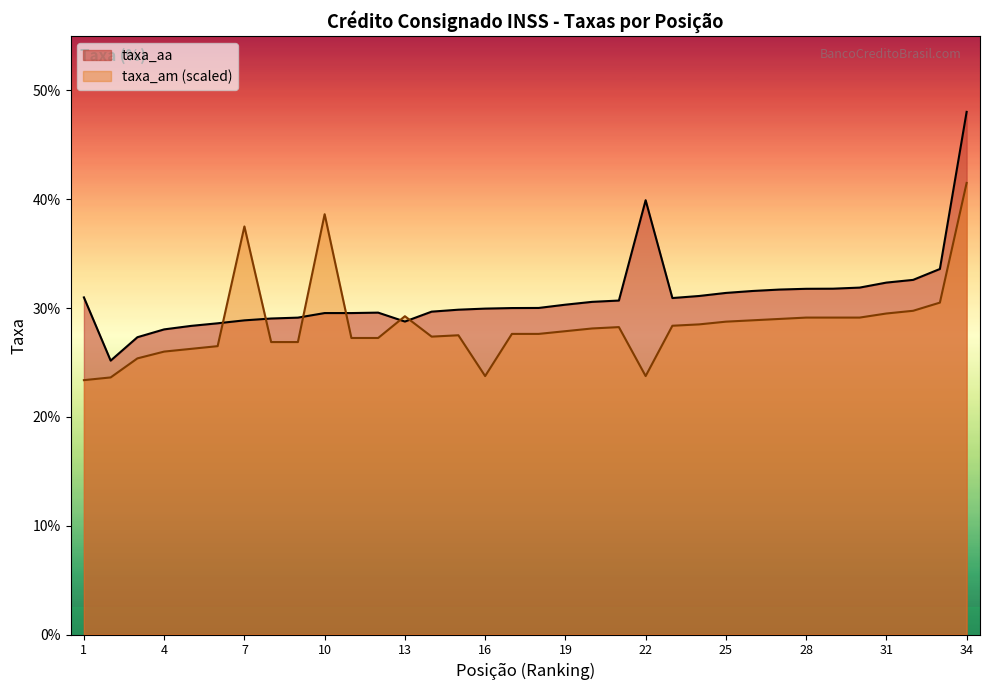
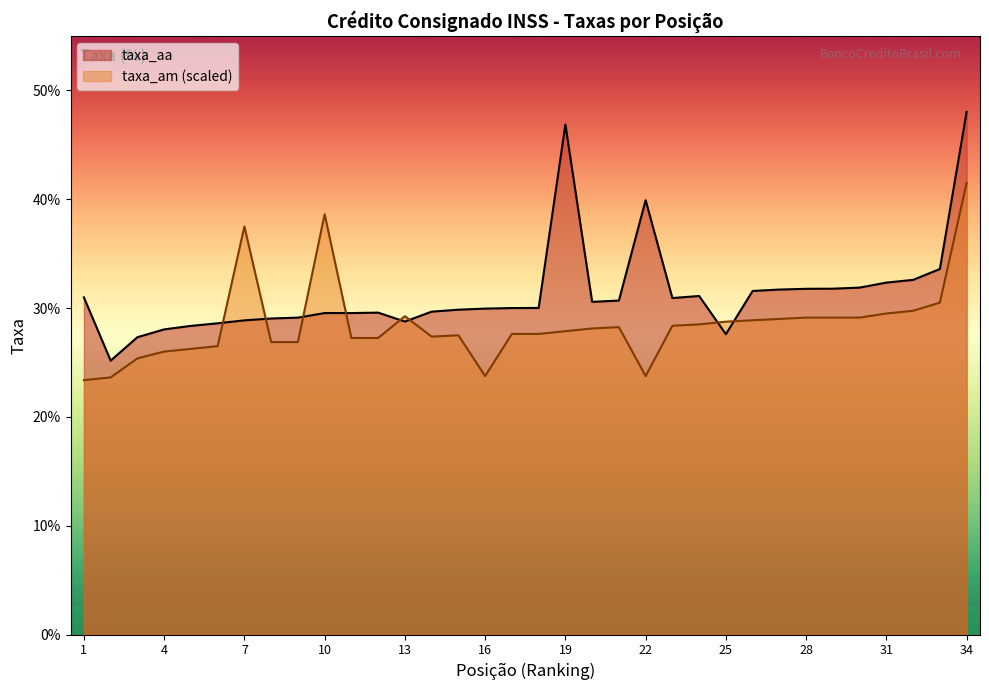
  {
    "taxa_aa": {
      "1": "31.0%",
      "4": "28.0%",
      "7": "28.9%",
      "10": "29.5%",
      "13": "28.8%",
      "16": "30.0%",
-     "19": "30.3%",
+     "19": "46.9%",
      "22": "39.9%",
-     "25": "31.4%",
+     "25": "27.6%",
      "28": "31.8%",
      "31": "32.3%",
      "34": "48.0%"
    },
    "taxa_am (scaled)": {
      "1": "23.4%",
      "4": "26.0%",
      "7": "37.5%",
      "10": "38.6%",
      "13": "29.3%",
      "16": "23.8%",
      "19": "27.9%",
      "22": "23.8%",
      "25": "28.7%",
      "28": "29.1%",
      "31": "29.5%",
      "34": "41.5%"
    }
  }
